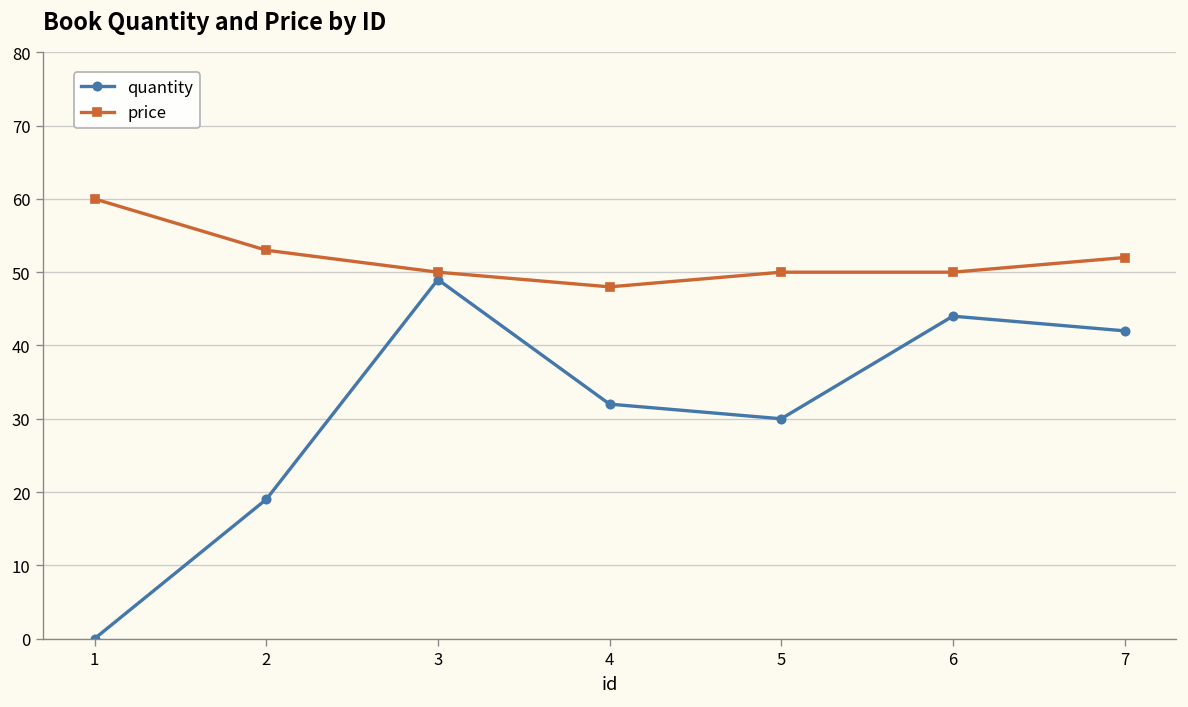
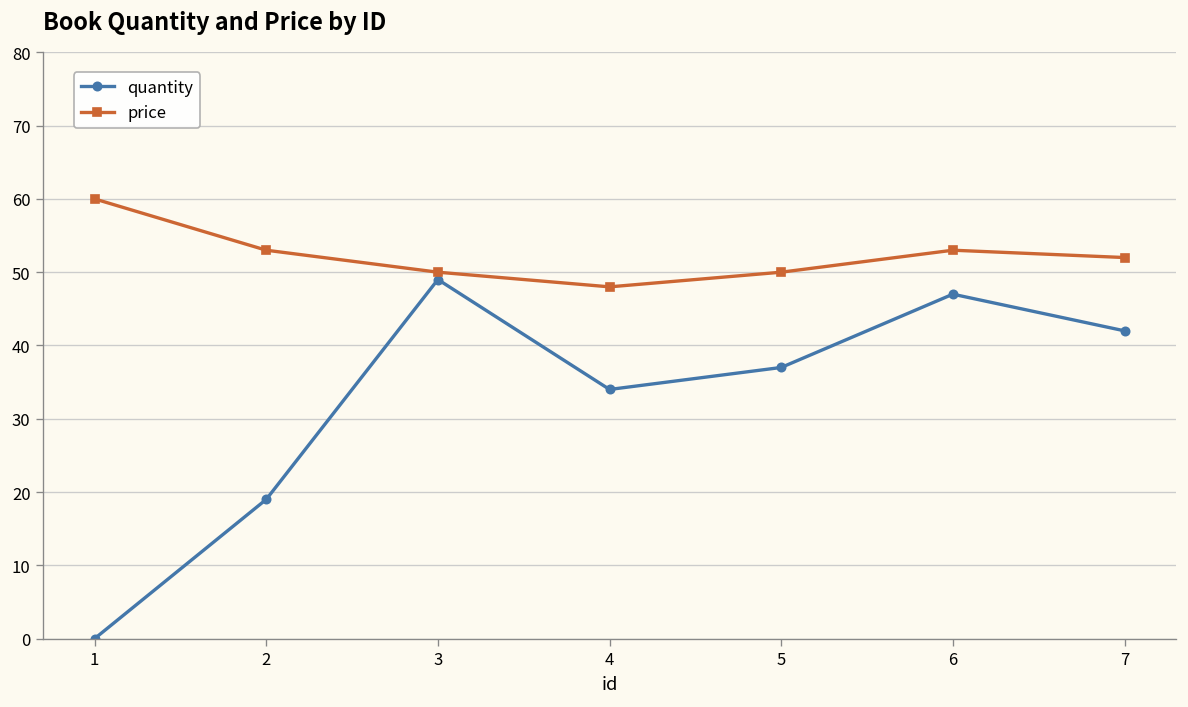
  {
    "quantity": {
      "1": 0,
      "2": 19,
      "3": 49,
-     "4": 32,
-     "5": 30,
-     "6": 44,
+     "4": 34,
+     "5": 37,
+     "6": 47,
      "7": 42
    },
    "price": {
      "1": 60,
      "2": 53,
      "3": 50,
      "4": 48,
      "5": 50,
-     "6": 50,
+     "6": 53,
      "7": 52
    }
  }
